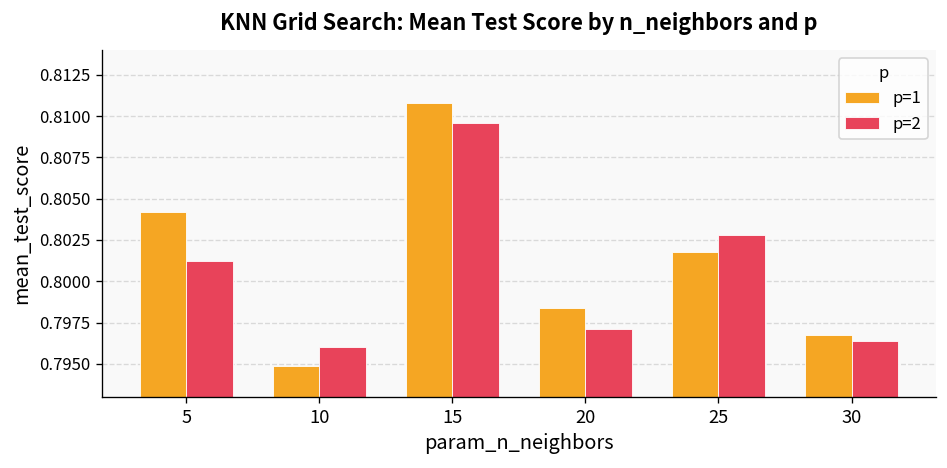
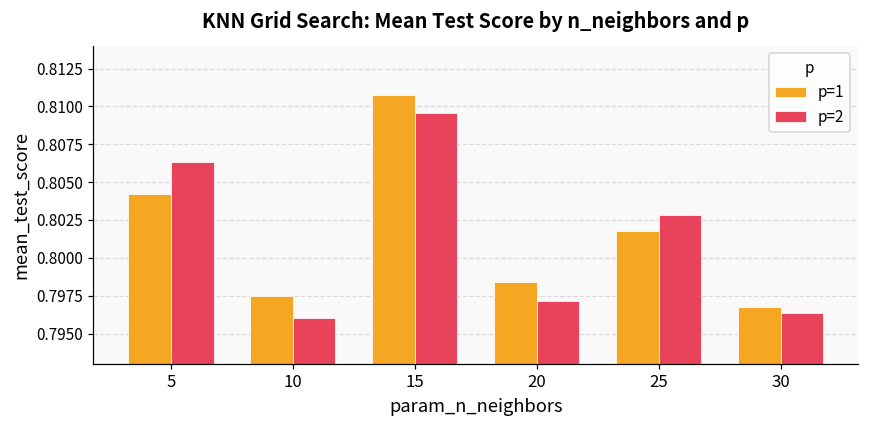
  {
    "p=1": {
      "5": 0.8042,
-     "10": 0.7949,
+     "10": 0.7975,
      "15": 0.8108,
      "20": 0.7984,
      "25": 0.8018,
      "30": 0.7967
    },
    "p=2": {
-     "5": 0.8012,
+     "5": 0.8063,
      "10": 0.7960,
      "15": 0.8096,
      "20": 0.7971,
      "25": 0.8028,
      "30": 0.7964
    }
  }
